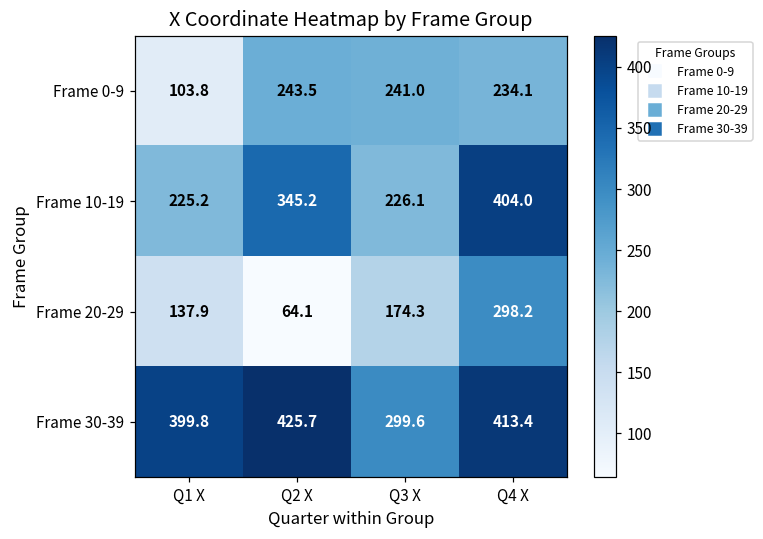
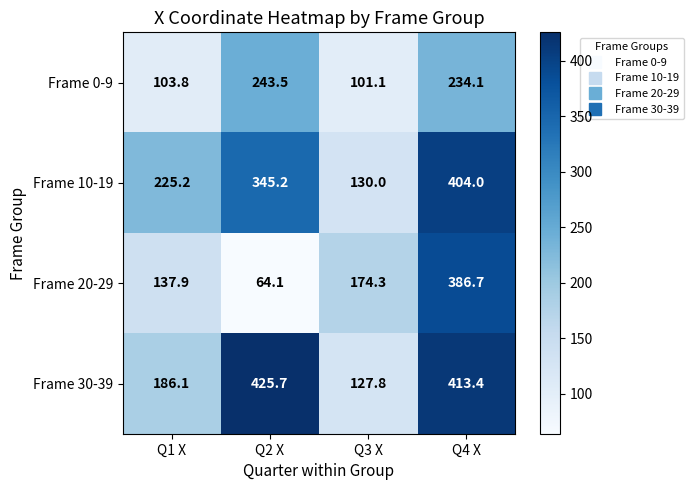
  {
    "Frame 0-9": {
      "Q1 X": 103.8,
      "Q2 X": 243.5,
-     "Q3 X": 241.0,
+     "Q3 X": 101.1,
      "Q4 X": 234.1
    },
    "Frame 10-19": {
      "Q1 X": 225.2,
      "Q2 X": 345.2,
-     "Q3 X": 226.1,
+     "Q3 X": 130.0,
      "Q4 X": 404.0
    },
    "Frame 20-29": {
      "Q1 X": 137.9,
      "Q2 X": 64.1,
      "Q3 X": 174.3,
-     "Q4 X": 298.2
+     "Q4 X": 386.7
    },
    "Frame 30-39": {
-     "Q1 X": 399.8,
+     "Q1 X": 186.1,
      "Q2 X": 425.7,
-     "Q3 X": 299.6,
+     "Q3 X": 127.8,
      "Q4 X": 413.4
    }
  }
